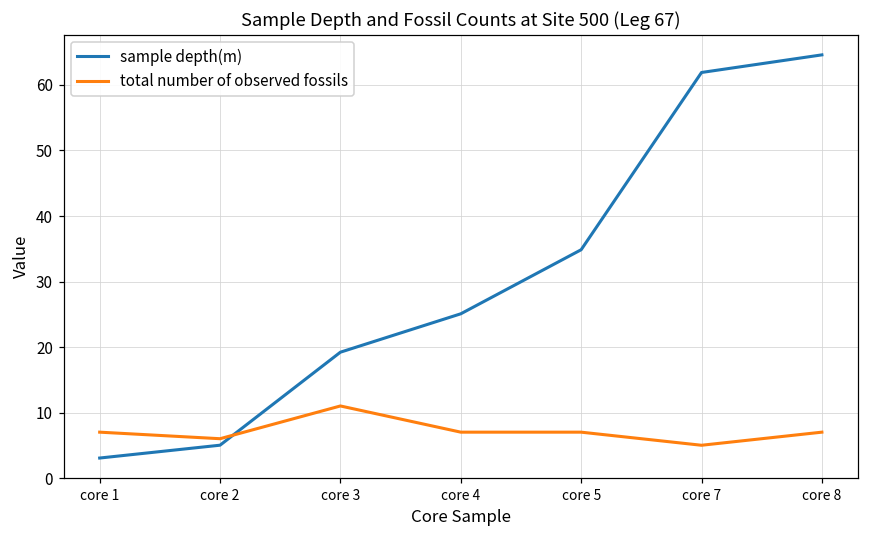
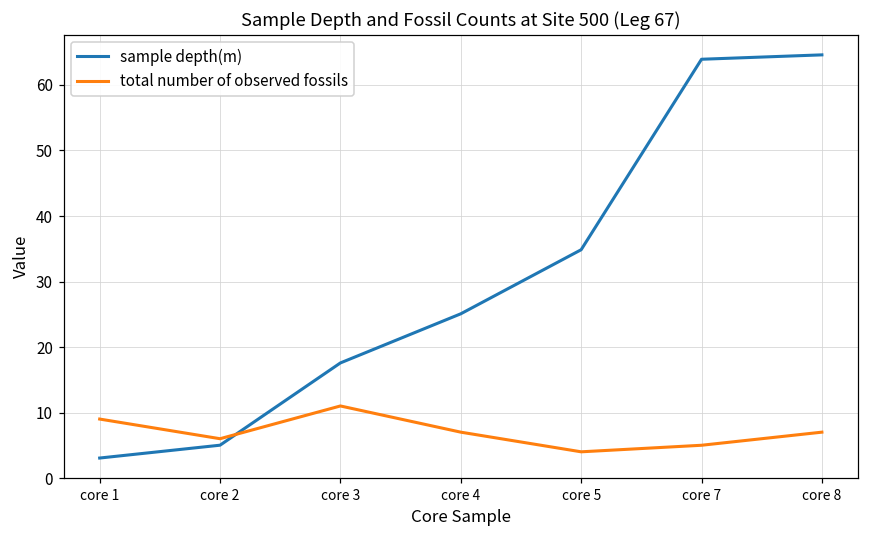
  {
    "sample depth(m)": {
      "core 1": 3,
      "core 2": 5,
-     "core 3": 19,
+     "core 3": 18,
      "core 4": 25,
      "core 5": 35,
-     "core 7": 62,
+     "core 7": 64,
      "core 8": 65
    },
    "total number of observed fossils": {
-     "core 1": 7,
+     "core 1": 9,
      "core 2": 6,
      "core 3": 11,
      "core 4": 7,
-     "core 5": 7,
+     "core 5": 4,
      "core 7": 5,
      "core 8": 7
    }
  }
